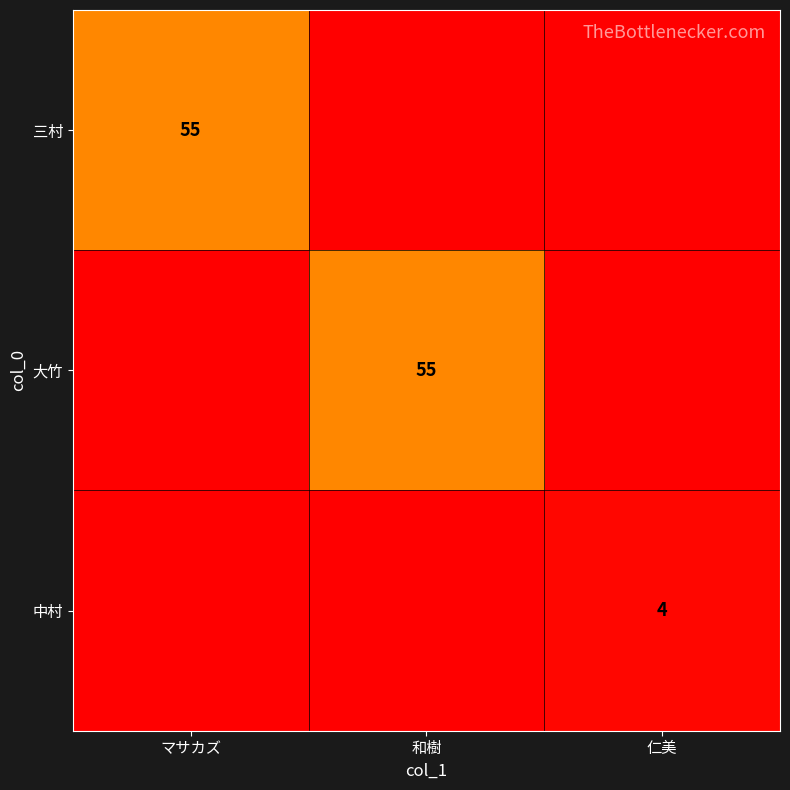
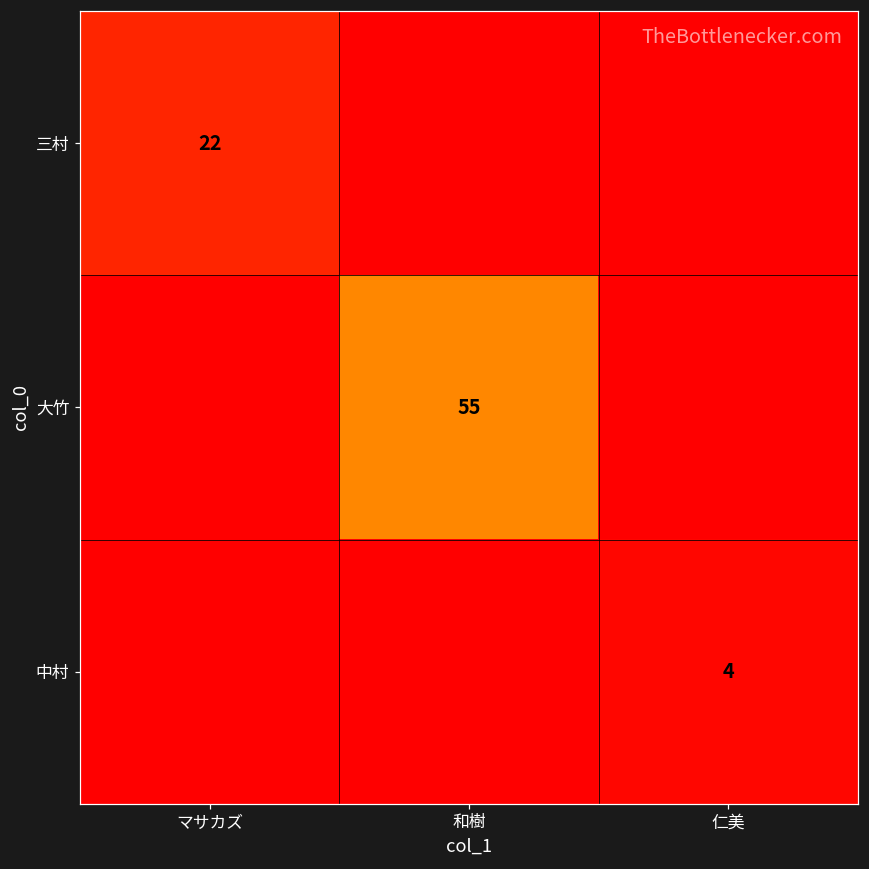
  {
    "三村": {
-     "マサカズ": 55
+     "マサカズ": 22
    },
    "大竹": {
      "和樹": 55
    },
    "中村": {
      "仁美": 4
    }
  }
